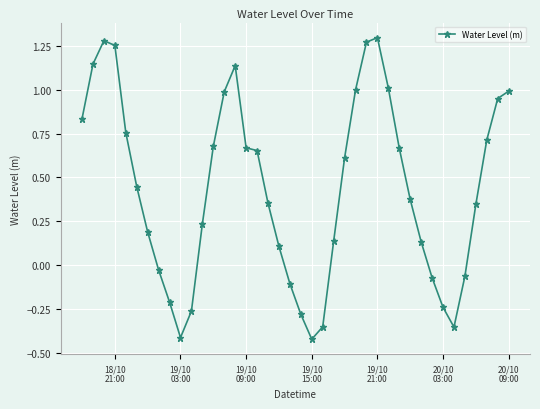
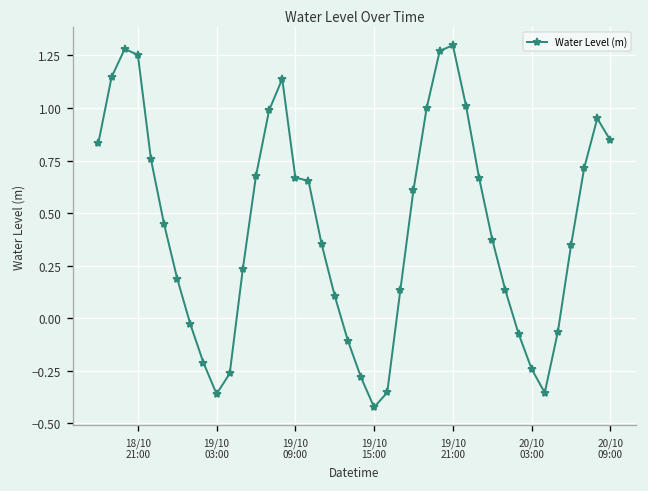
  {
    "18/10 21:00": 1.25,
-   "19/10 03:00": -0.41,
+   "19/10 03:00": -0.36,
    "19/10 09:00": 0.67,
    "19/10 15:00": -0.42,
    "19/10 21:00": 1.30,
    "20/10 03:00": -0.24,
-   "20/10 09:00": 0.99
+   "20/10 09:00": 0.85
  }
